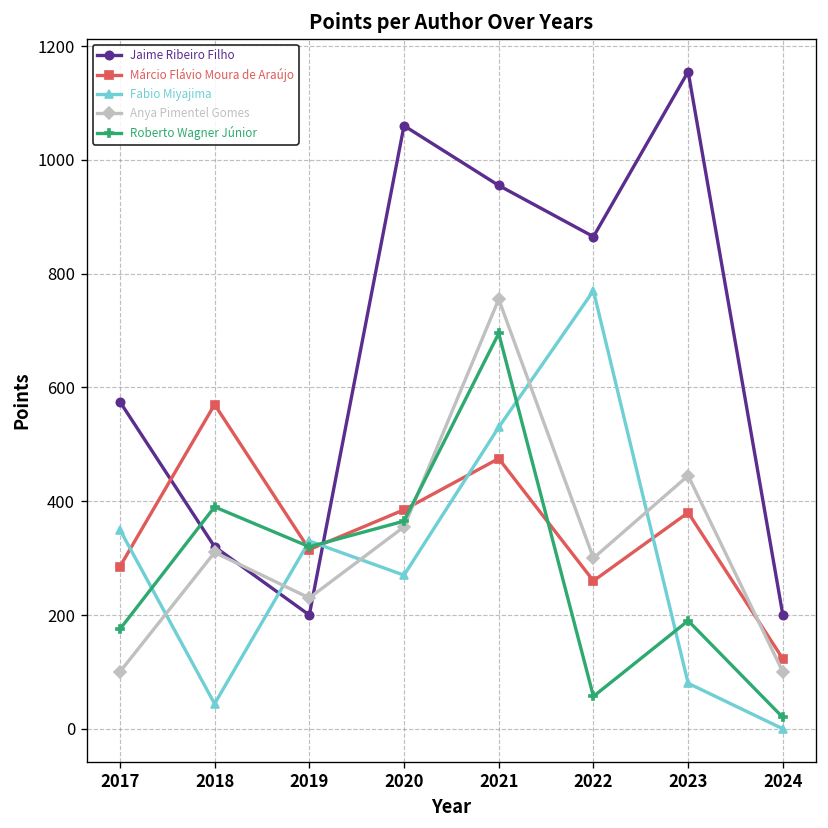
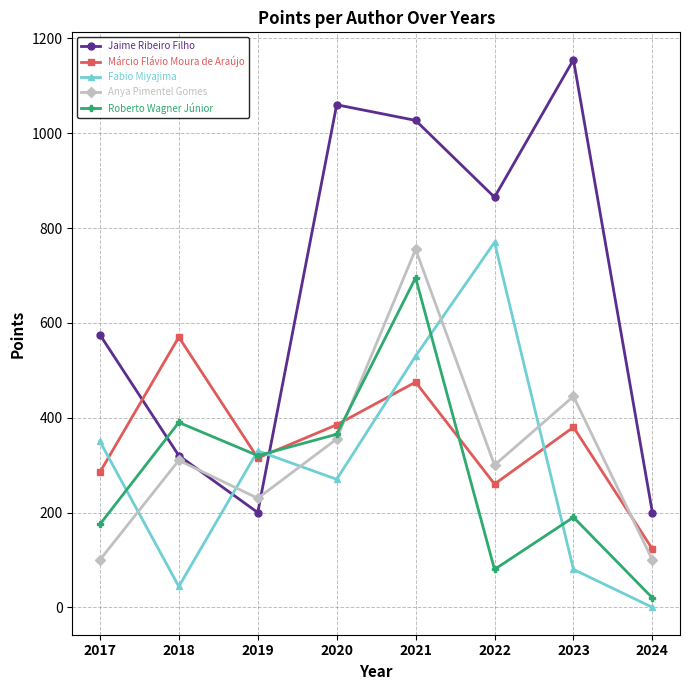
  {
    "Jaime Ribeiro Filho": {
      "2017": 580,
      "2018": 320,
      "2019": 200,
      "2020": 1060,
-     "2021": 960,
+     "2021": 1030,
      "2022": 870,
      "2023": 1160,
      "2024": 200
    },
    "Márcio Flávio Moura de Araújo": {
      "2017": 290,
      "2018": 570,
      "2020": 390,
      "2021": 480,
      "2022": 260,
      "2023": 380,
      "2024": 120
    },
    "Fabio Miyajima": {
      "2017": 350,
      "2018": 40,
      "2019": 330,
      "2020": 270,
      "2021": 530,
      "2022": 770,
      "2023": 80,
      "2024": 0
    },
    "Anya Pimentel Gomes": {
      "2017": 100,
      "2018": 310,
      "2019": 230,
      "2020": 360,
      "2021": 760,
      "2022": 300,
      "2023": 450,
      "2024": 100
    },
    "Roberto Wagner Júnior": {
      "2017": 180,
      "2018": 390,
      "2020": 370,
      "2021": 700,
-     "2022": 60,
+     "2022": 80,
      "2023": 190,
      "2024": 20
    }
  }
